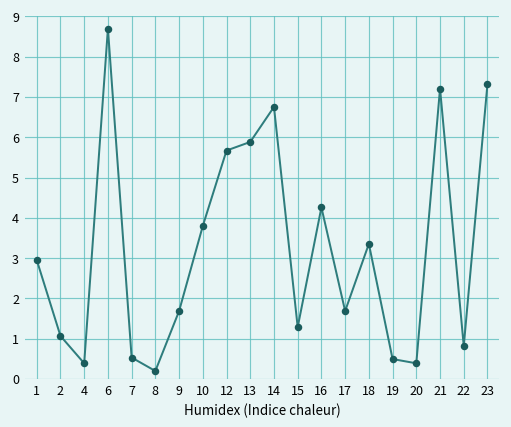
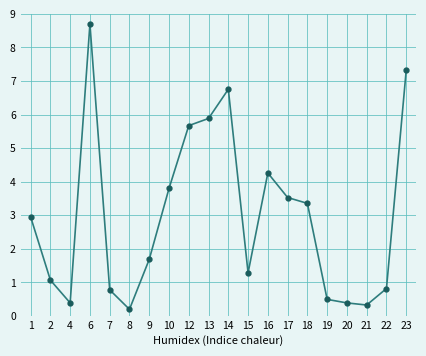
  {
    "1": 3.0,
    "2": 1.1,
    "4": 0.4,
    "6": 8.7,
-   "7": 0.5,
+   "7": 0.8,
    "8": 0.2,
    "9": 1.7,
    "10": 3.8,
    "12": 5.7,
    "13": 5.9,
    "14": 6.8,
    "15": 1.3,
    "16": 4.3,
-   "17": 1.7,
+   "17": 3.5,
    "18": 3.4,
    "19": 0.5,
    "20": 0.4,
-   "21": 7.2,
+   "21": 0.3,
    "22": 0.8,
    "23": 7.3
  }
